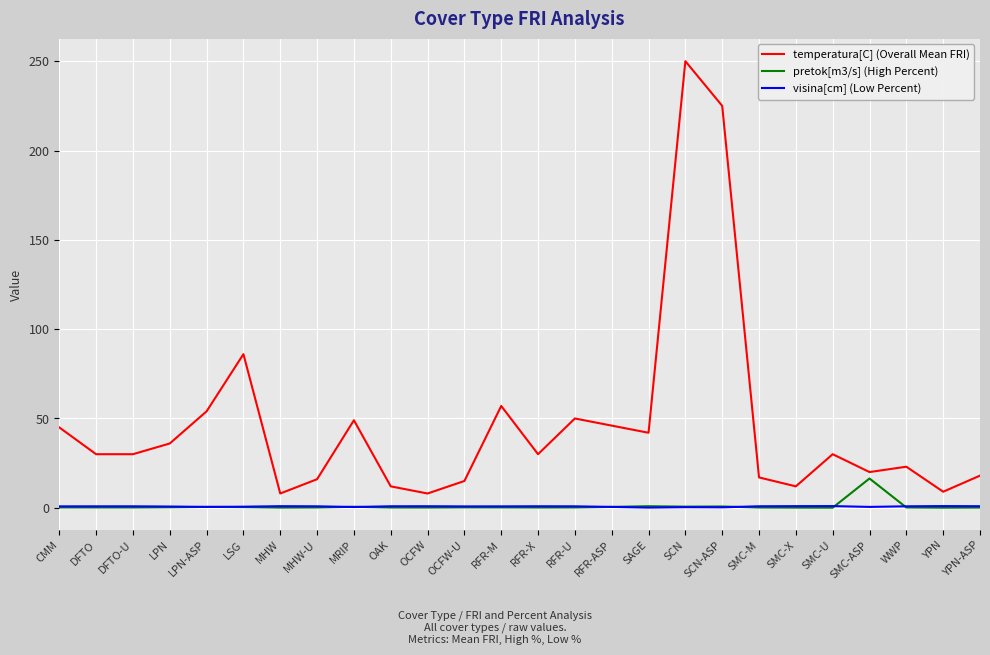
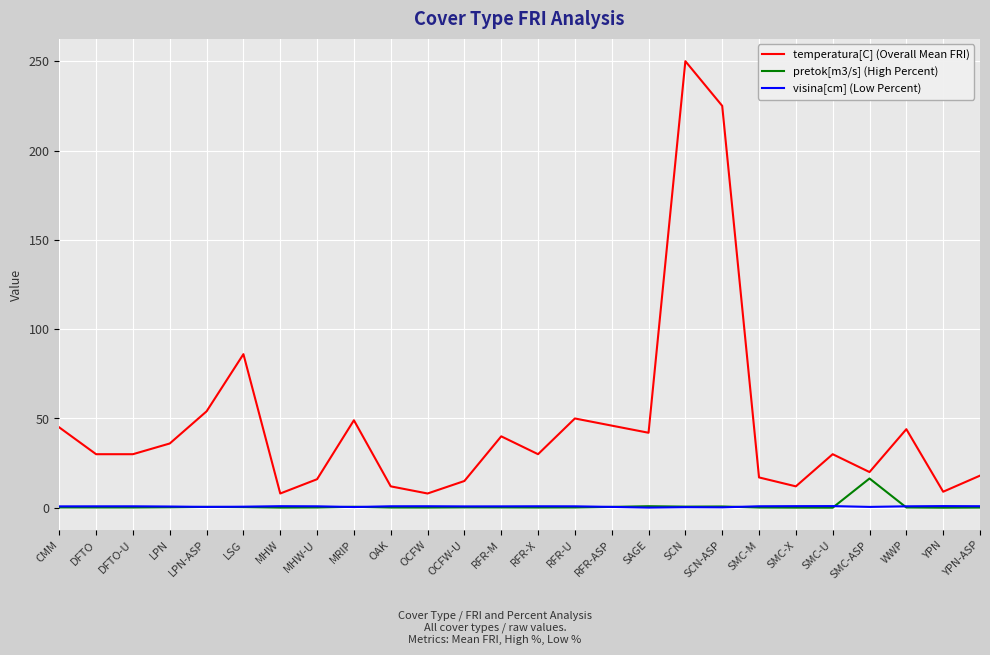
  {
    "temperatura[C] (Overall Mean FRI)": {
      "CMM": 45,
      "DFTO": 30,
      "DFTO-U": 30,
      "LPN": 36,
      "LPN-ASP": 54,
      "LSG": 86,
      "MHW": 8,
      "MHW-U": 16,
      "MRIP": 49,
      "OAK": 12,
      "OCFW": 8,
      "OCFW-U": 15,
-     "RFR-M": 57,
+     "RFR-M": 40,
      "RFR-X": 30,
      "RFR-U": 50,
      "RFR-ASP": 46,
      "SAGE": 42,
      "SCN": 250,
      "SCN-ASP": 225,
      "SMC-M": 17,
      "SMC-X": 12,
      "SMC-U": 30,
      "SMC-ASP": 20,
-     "WWP": 23,
+     "WWP": 44,
      "YPN": 9,
      "YPN-ASP": 18
    },
    "pretok[m3/s] (High Percent)": {
      "SMC-ASP": 16
    },
    "visina[cm] (Low Percent)": {
      "SMC-ASP": 1
    }
  }
